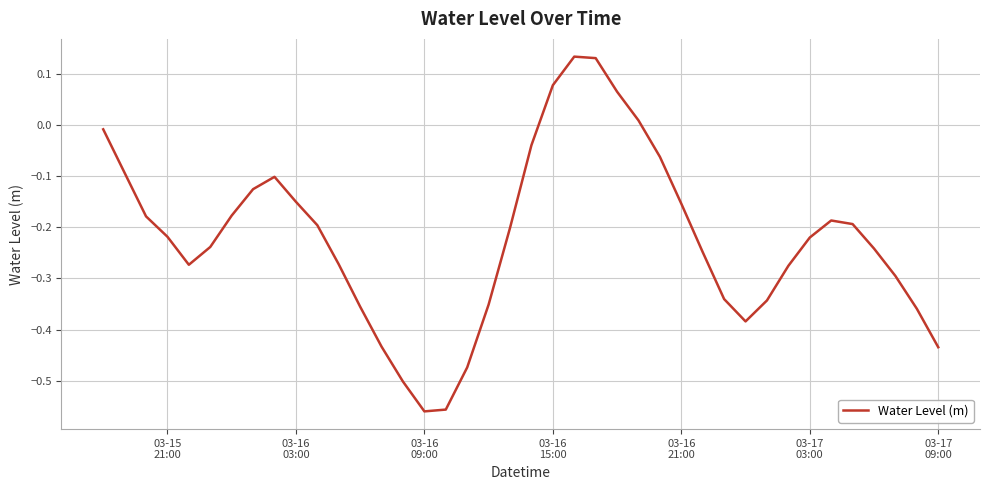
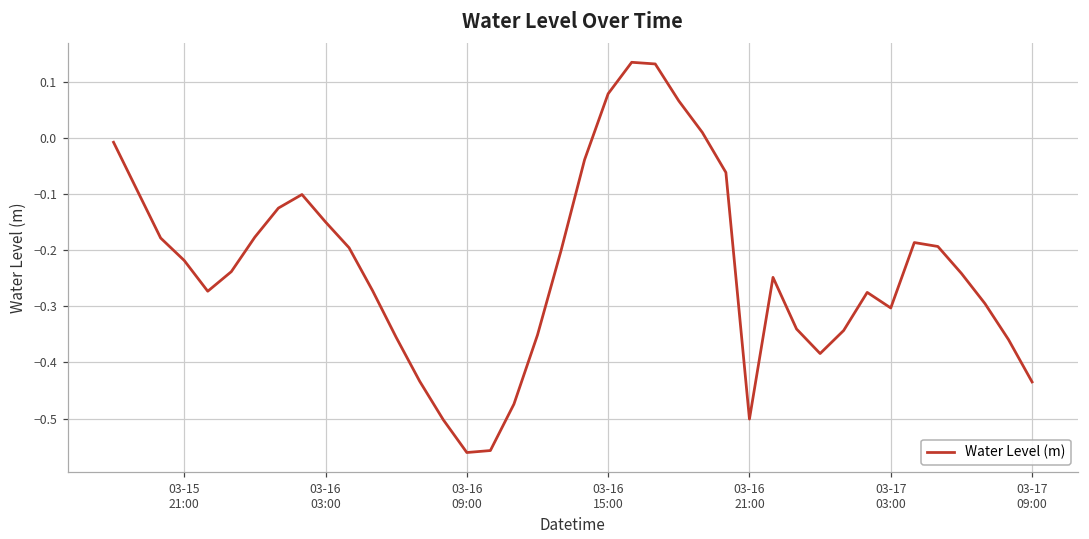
  {
    "03-15 21:00": -0.22,
    "03-16 03:00": -0.15,
    "03-16 09:00": -0.56,
    "03-16 15:00": 0.08,
-   "03-16 21:00": -0.15,
-   "03-17 03:00": -0.22,
+   "03-16 21:00": -0.50,
+   "03-17 03:00": -0.30,
    "03-17 09:00": -0.43
  }
